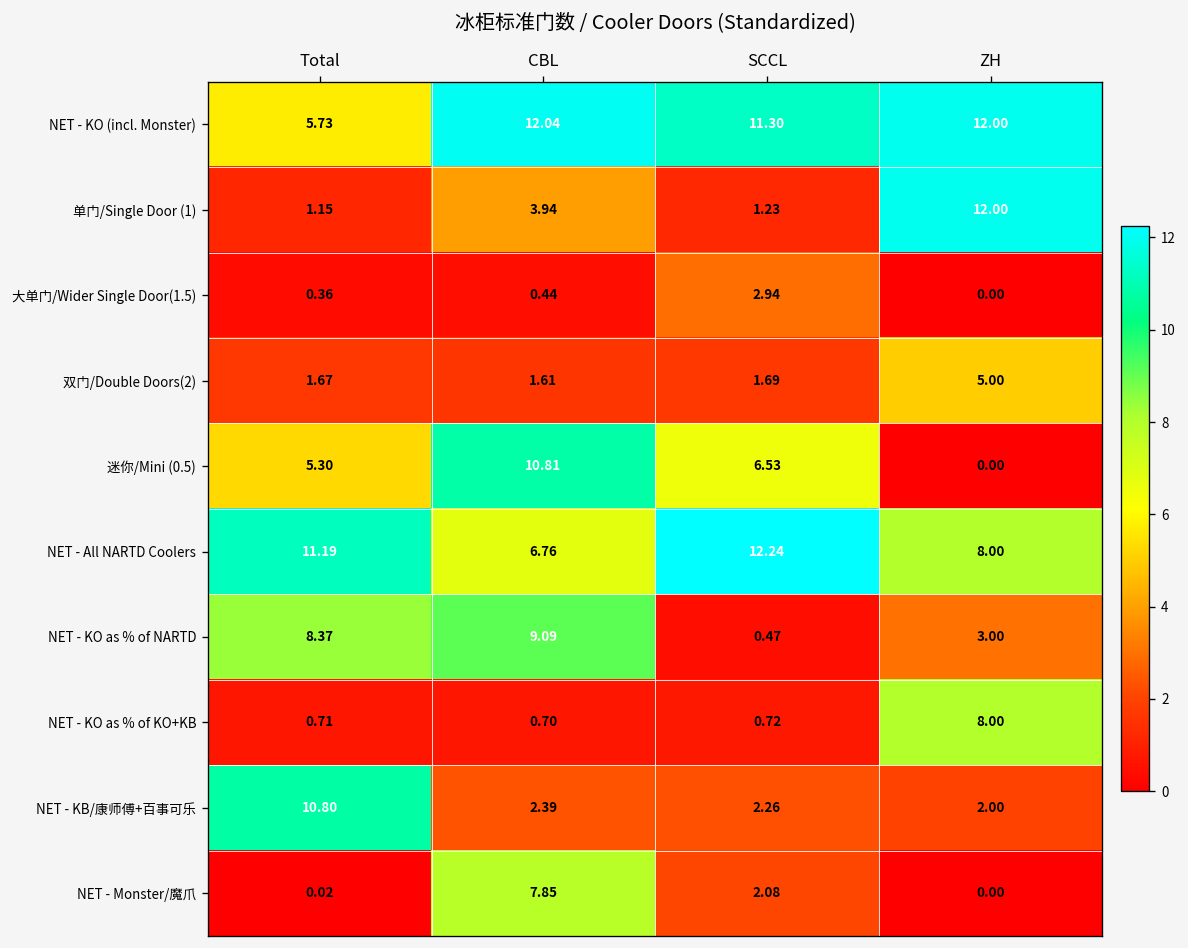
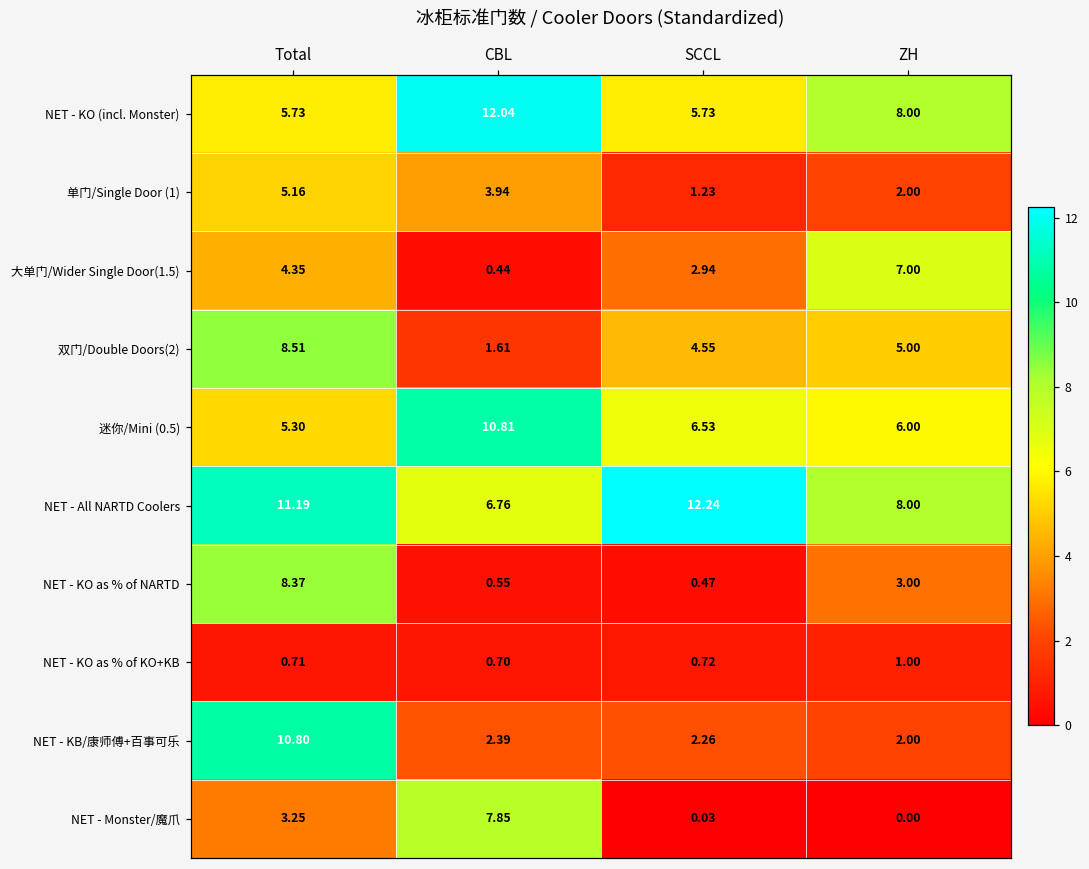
  {
    "NET - KO (incl. Monster)": {
      "Total": 5.73,
      "CBL": 12.04,
-     "SCCL": 11.30,
-     "ZH": 12.00
+     "SCCL": 5.73,
+     "ZH": 8.00
    },
    "单门/Single Door (1)": {
-     "Total": 1.15,
+     "Total": 5.16,
      "CBL": 3.94,
      "SCCL": 1.23,
-     "ZH": 12.00
+     "ZH": 2.00
    },
    "大单门/Wider Single Door(1.5)": {
-     "Total": 0.36,
+     "Total": 4.35,
      "CBL": 0.44,
      "SCCL": 2.94,
-     "ZH": 0.00
+     "ZH": 7.00
    },
    "双门/Double Doors(2)": {
-     "Total": 1.67,
+     "Total": 8.51,
      "CBL": 1.61,
-     "SCCL": 1.69,
+     "SCCL": 4.55,
      "ZH": 5.00
    },
    "迷你/Mini (0.5)": {
      "Total": 5.30,
      "CBL": 10.81,
      "SCCL": 6.53,
-     "ZH": 0.00
+     "ZH": 6.00
    },
    "NET - All NARTD Coolers": {
      "Total": 11.19,
      "CBL": 6.76,
      "SCCL": 12.24,
      "ZH": 8.00
    },
    "NET - KO as % of NARTD": {
      "Total": 8.37,
-     "CBL": 9.09,
+     "CBL": 0.55,
      "SCCL": 0.47,
      "ZH": 3.00
    },
    "NET - KO as % of KO+KB": {
      "Total": 0.71,
      "CBL": 0.70,
      "SCCL": 0.72,
-     "ZH": 8.00
+     "ZH": 1.00
    },
    "NET - KB/康师傅+百事可乐": {
      "Total": 10.80,
      "CBL": 2.39,
      "SCCL": 2.26,
      "ZH": 2.00
    },
    "NET - Monster/魔爪": {
-     "Total": 0.02,
+     "Total": 3.25,
      "CBL": 7.85,
-     "SCCL": 2.08,
+     "SCCL": 0.03,
      "ZH": 0.00
    }
  }
